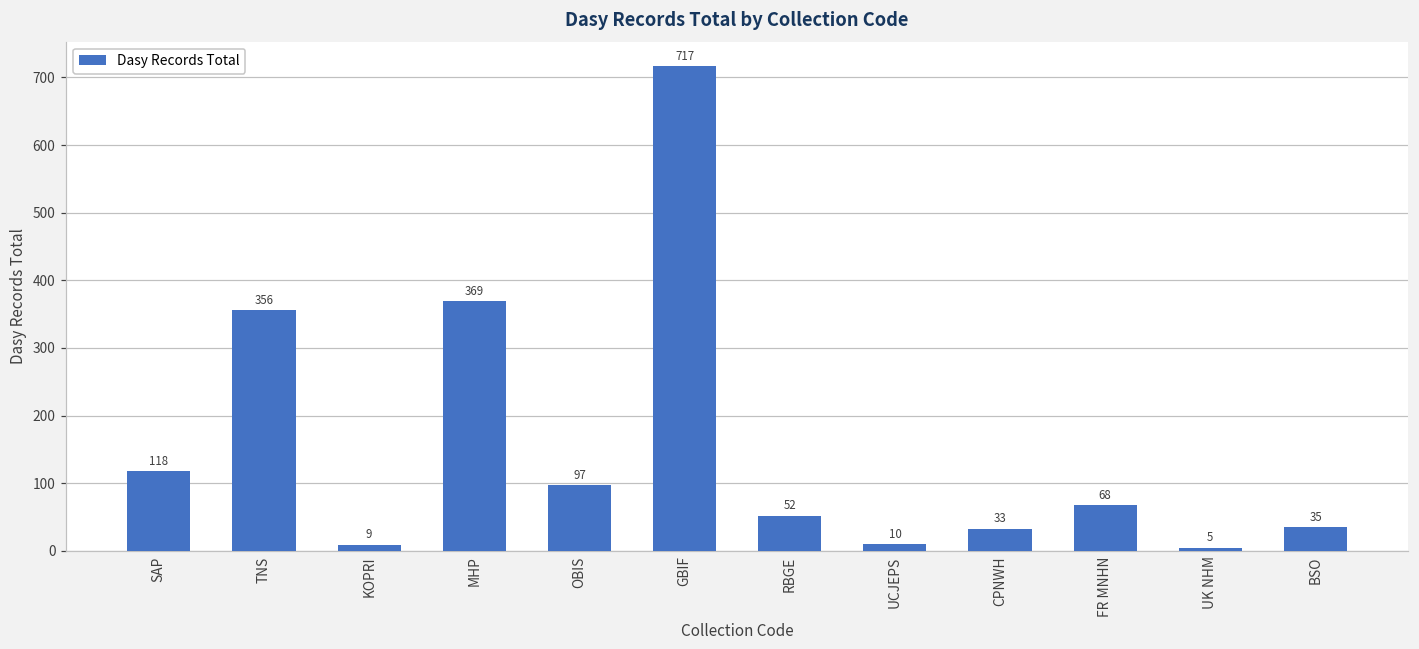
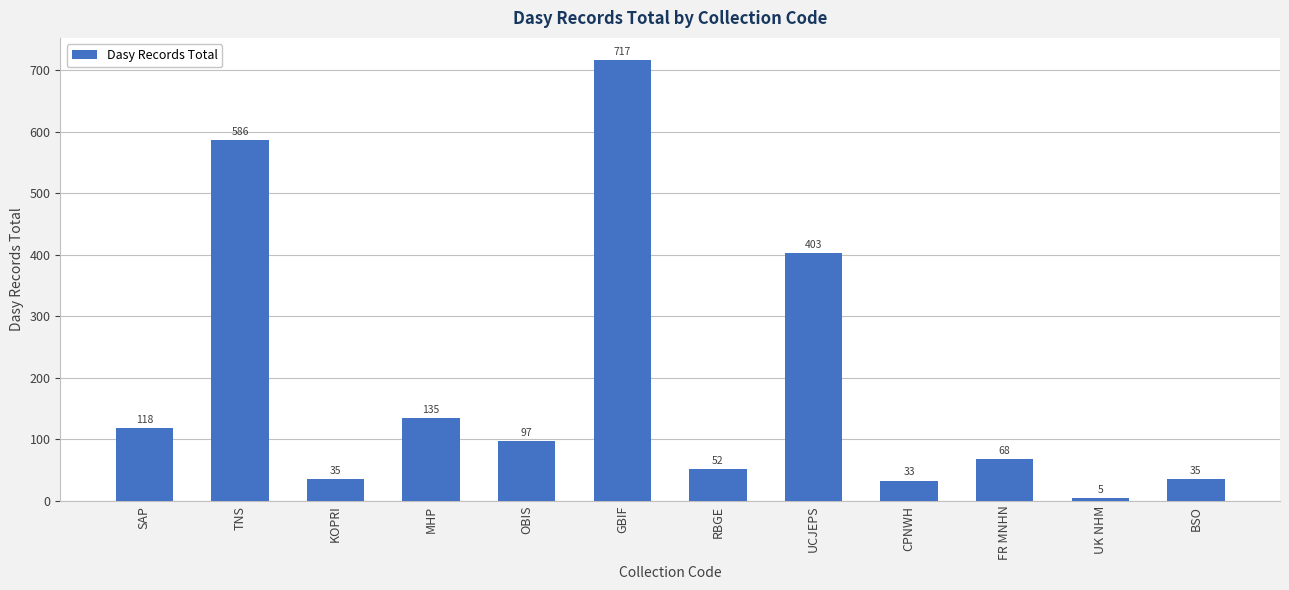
  {
    "SAP": 118,
-   "TNS": 356,
-   "KOPRI": 9,
-   "MHP": 369,
+   "TNS": 586,
+   "KOPRI": 35,
+   "MHP": 135,
    "OBIS": 97,
    "GBIF": 717,
    "RBGE": 52,
-   "UCJEPS": 10,
+   "UCJEPS": 403,
    "CPNWH": 33,
    "FR MNHN": 68,
    "UK NHM": 5,
    "BSO": 35
  }
